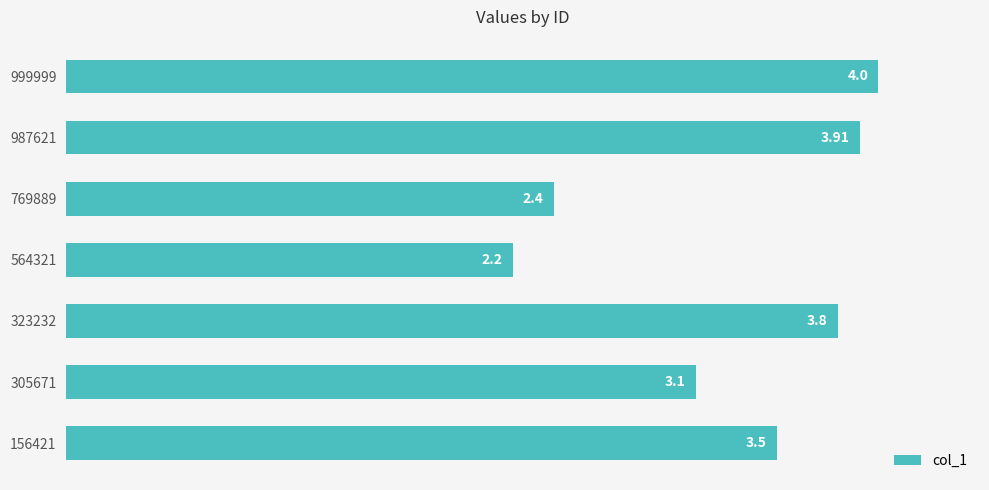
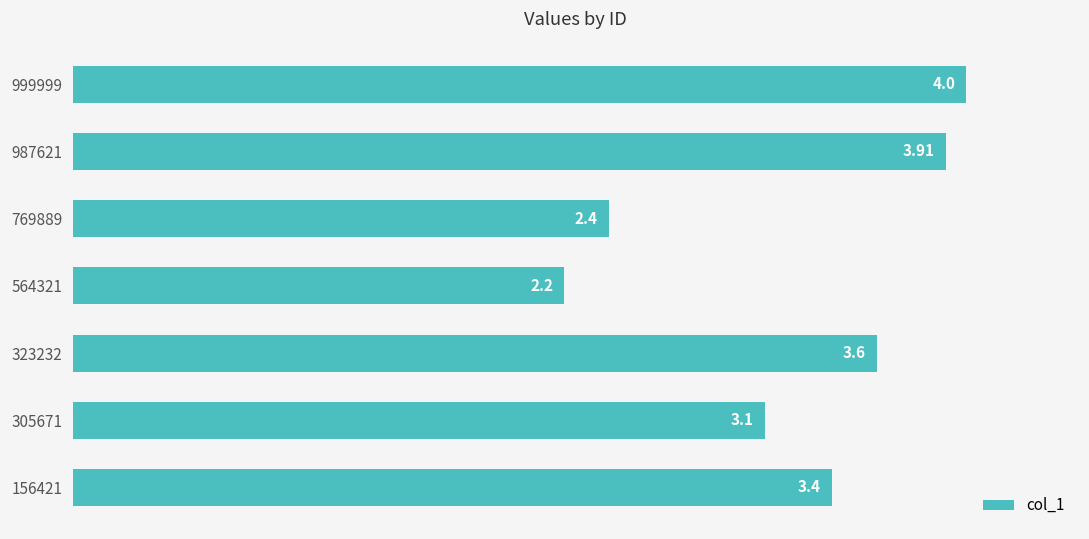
  {
    "999999": 4.0,
    "987621": 3.91,
    "769889": 2.4,
    "564321": 2.2,
-   "323232": 3.8,
+   "323232": 3.6,
    "305671": 3.1,
-   "156421": 3.5
+   "156421": 3.4
  }
